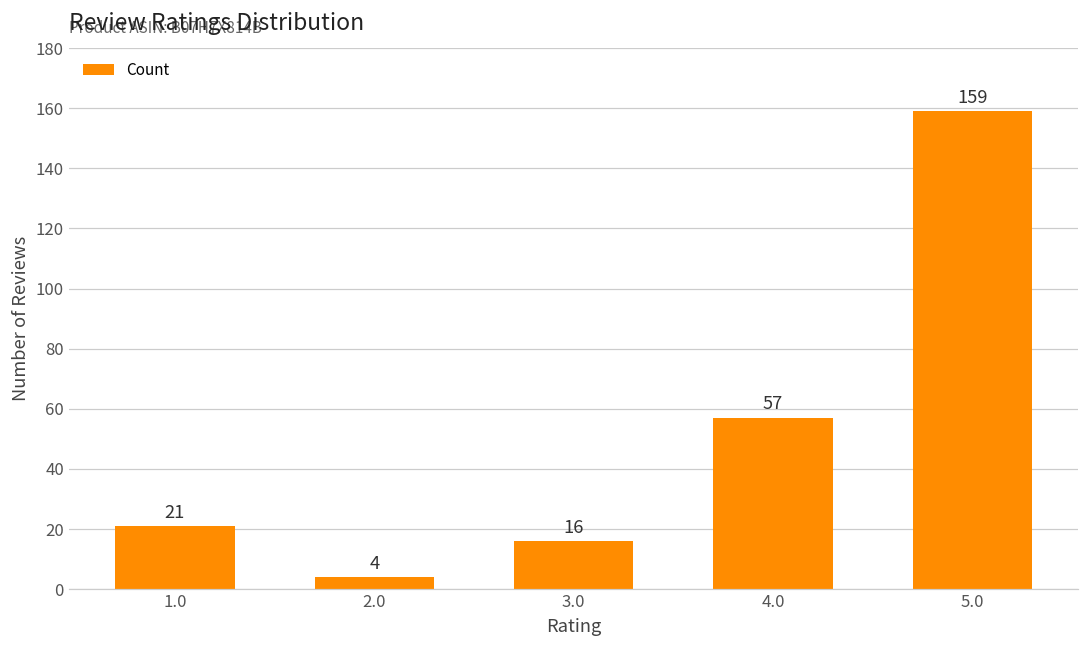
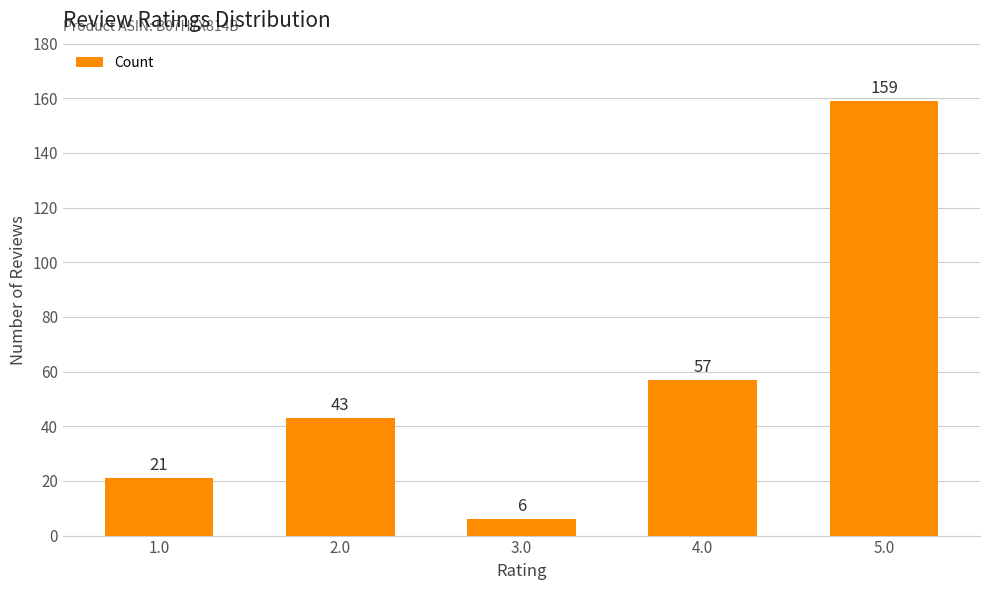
  {
    "1.0": 21,
-   "2.0": 4,
-   "3.0": 16,
+   "2.0": 43,
+   "3.0": 6,
    "4.0": 57,
    "5.0": 159
  }
